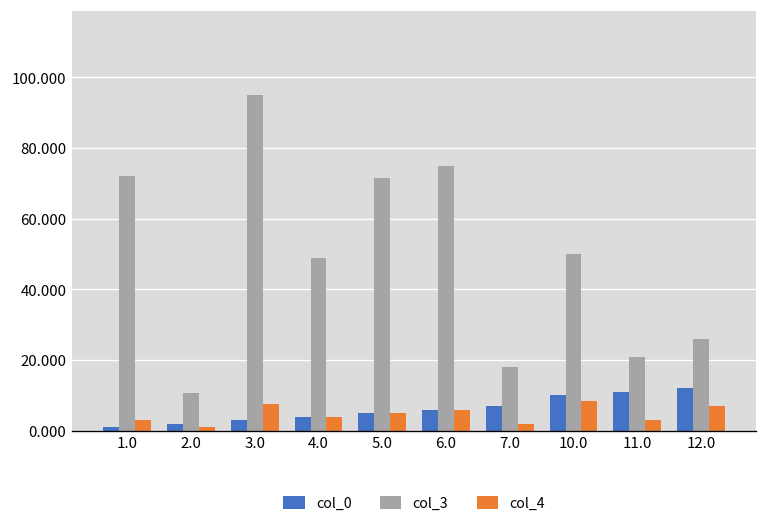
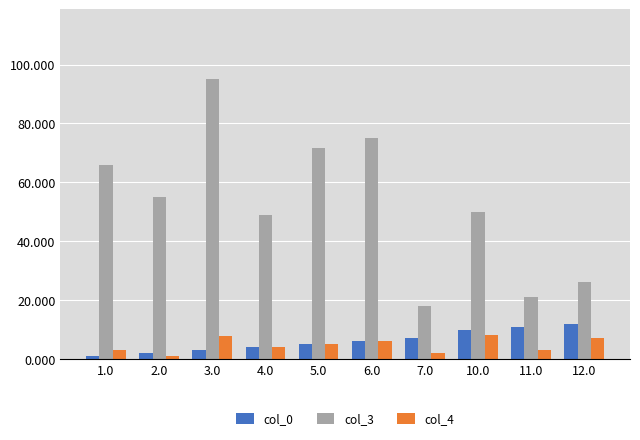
  {
    "col_0": {
      "1.0": 1,
      "2.0": 2,
      "3.0": 3,
      "4.0": 4,
      "5.0": 5,
      "6.0": 6,
      "7.0": 7,
      "10.0": 10,
      "11.0": 11,
      "12.0": 12
    },
    "col_3": {
-     "1.0": 72,
-     "2.0": 11,
+     "1.0": 66,
+     "2.0": 55,
      "3.0": 95,
      "4.0": 49,
      "5.0": 72,
      "6.0": 75,
      "7.0": 18,
      "10.0": 50,
      "11.0": 21,
      "12.0": 26
    },
    "col_4": {
      "1.0": 3,
      "2.0": 1,
      "3.0": 8,
      "4.0": 4,
      "5.0": 5,
      "6.0": 6,
      "7.0": 2,
      "10.0": 8,
      "11.0": 3,
      "12.0": 7
    }
  }
